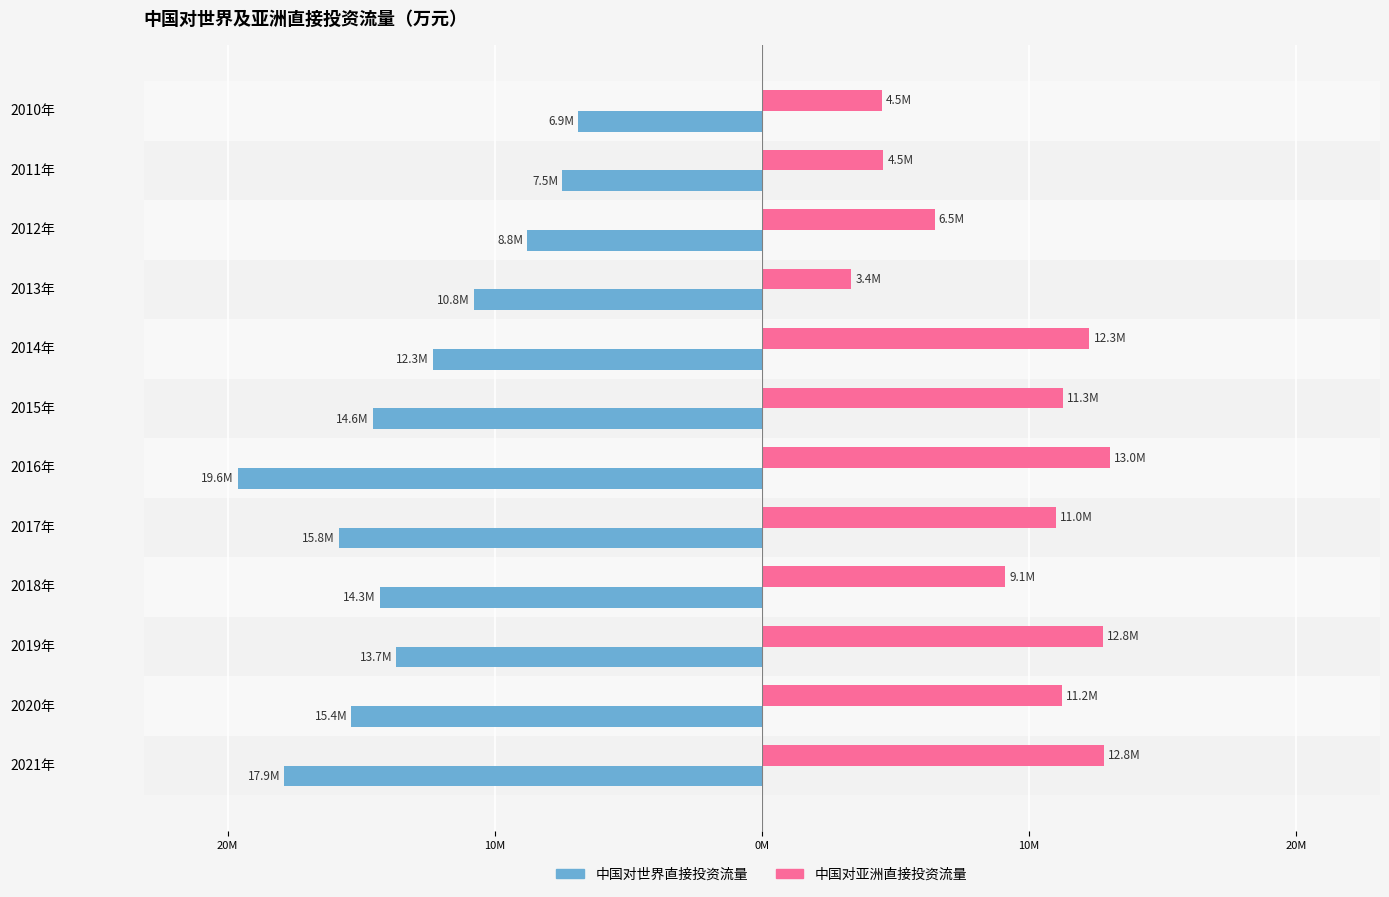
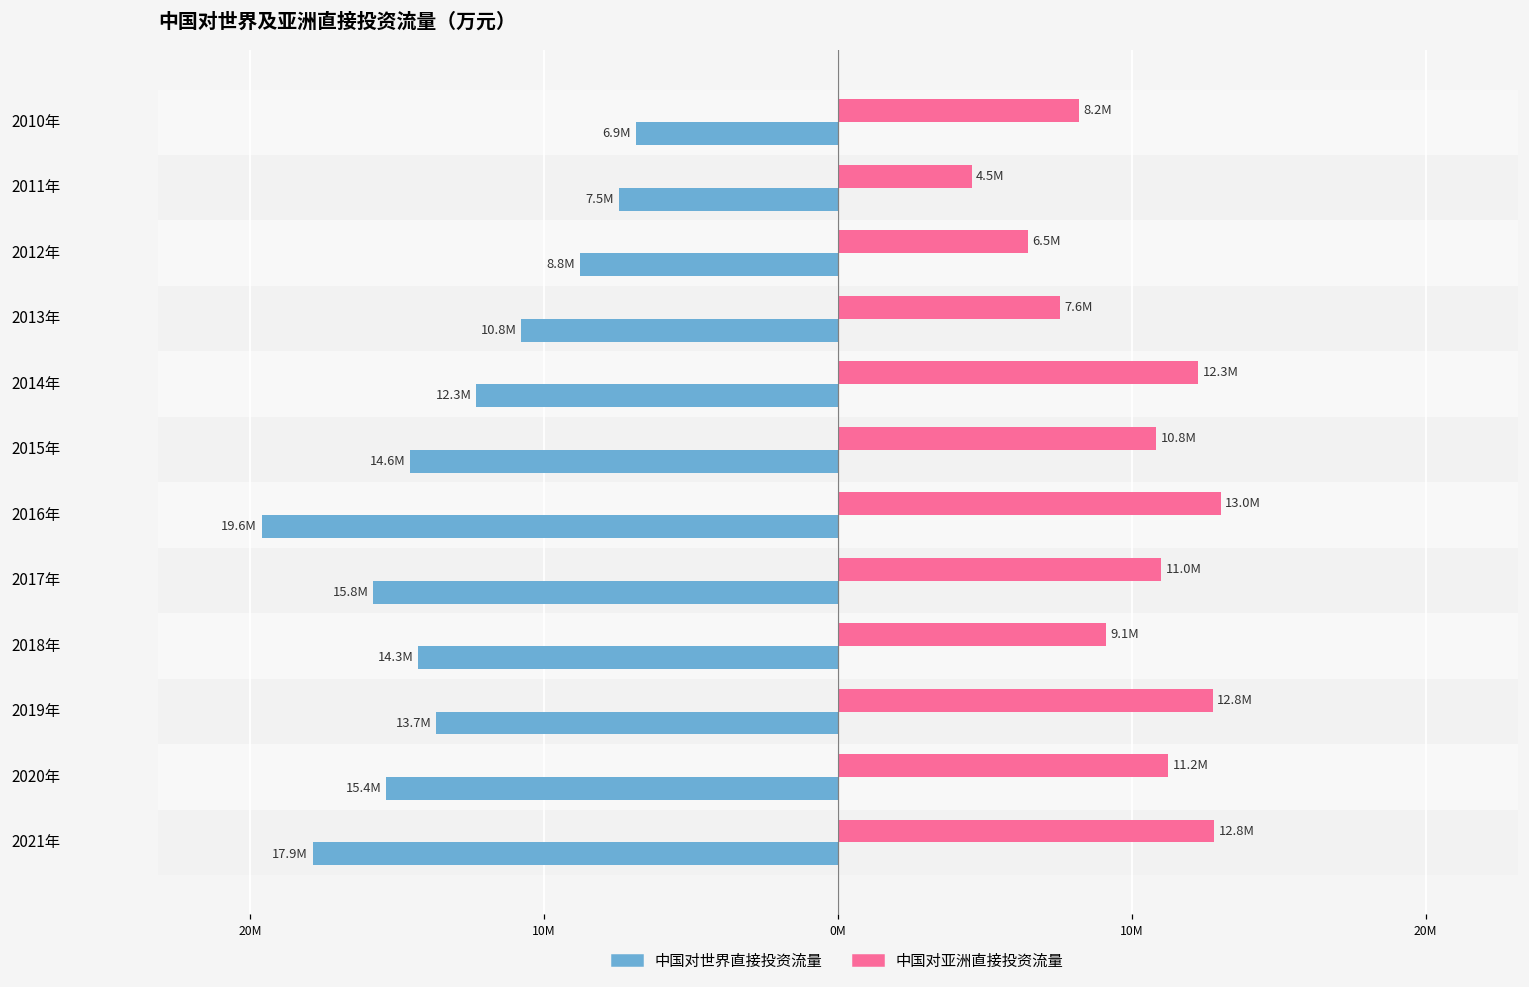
  {
    "中国对亚洲直接投资流量": {
-     "2010年": "4.5M",
+     "2010年": "8.2M",
      "2011年": "4.5M",
      "2012年": "6.5M",
-     "2013年": "3.4M",
+     "2013年": "7.6M",
      "2014年": "12.3M",
-     "2015年": "11.3M",
+     "2015年": "10.8M",
      "2016年": "13.0M",
      "2017年": "11.0M",
      "2018年": "9.1M",
      "2019年": "12.8M",
      "2020年": "11.2M",
      "2021年": "12.8M"
    }
  }
